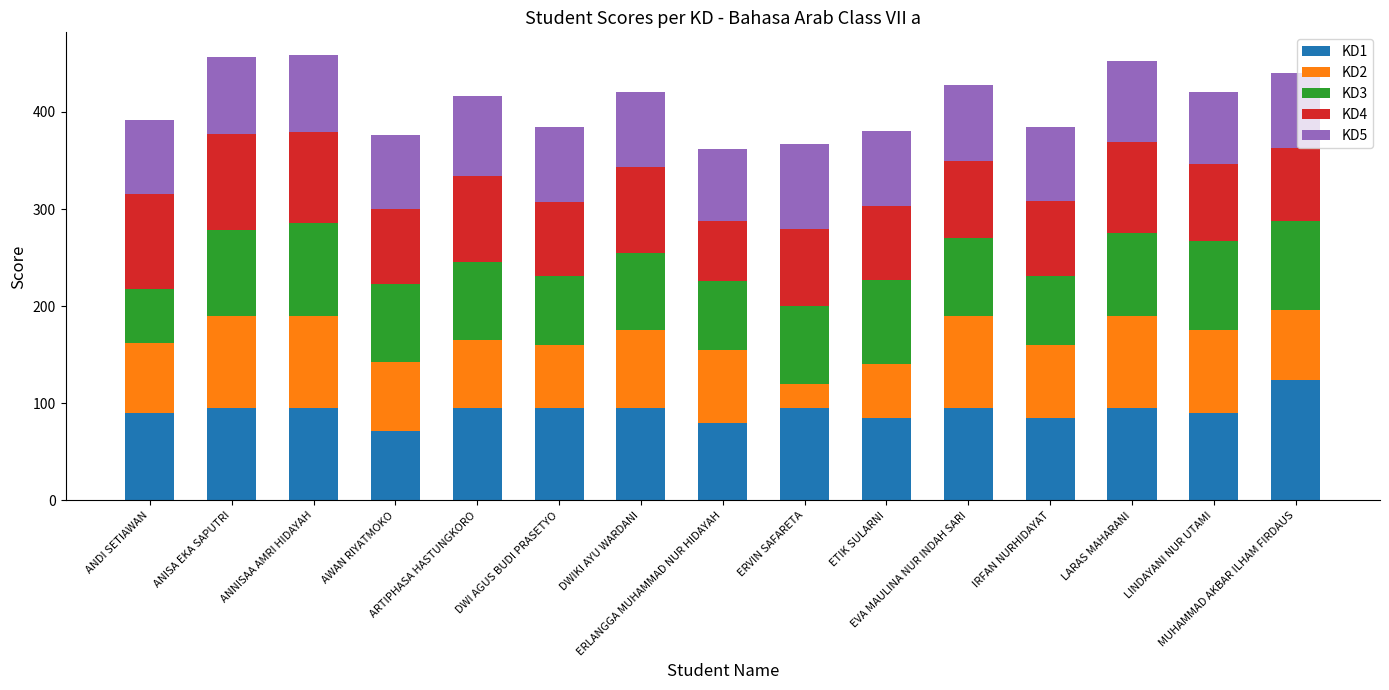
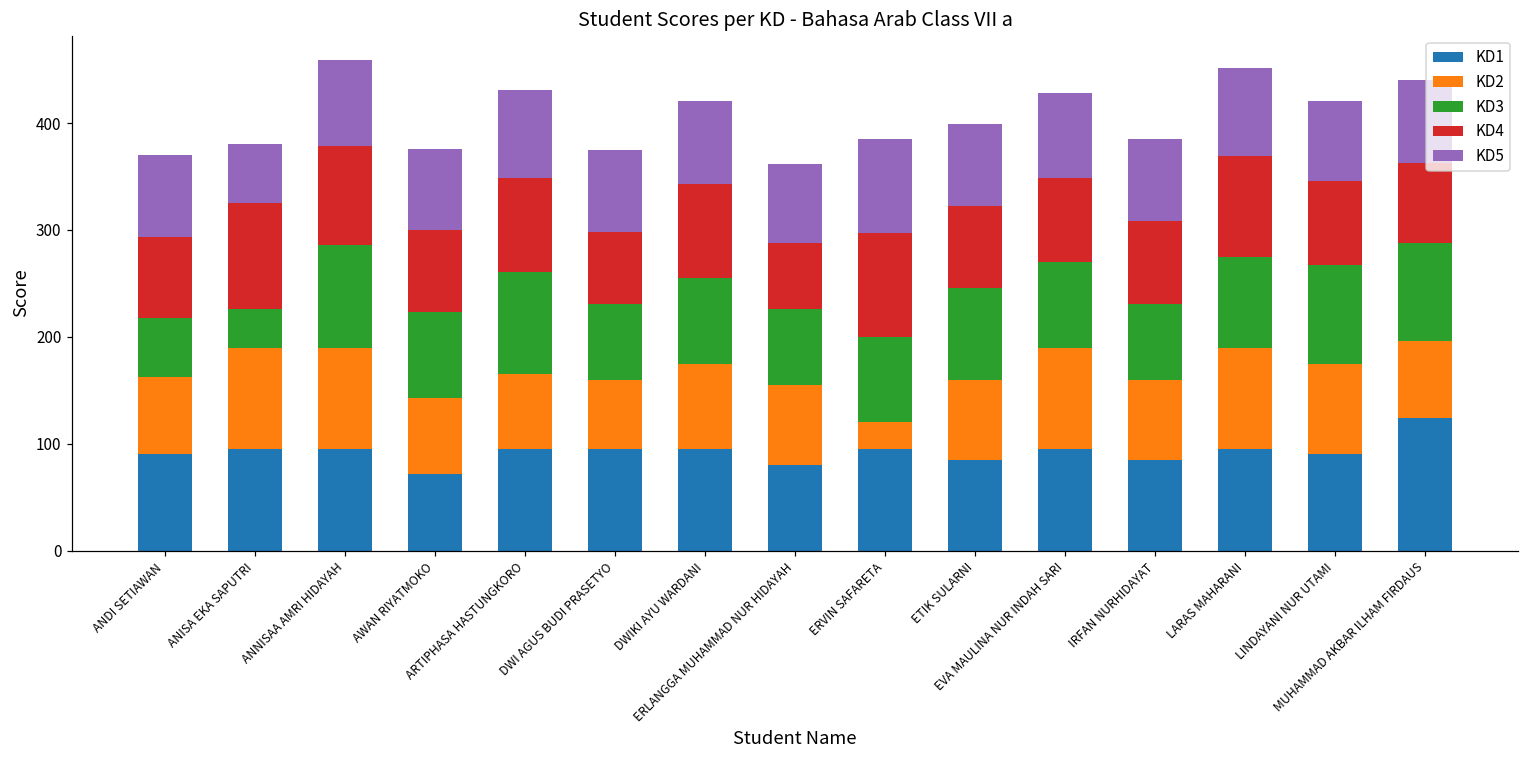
  {
    "KD1": {
      "ANDI SETIAWAN": 90,
      "ANISA EKA SAPUTRI": 100,
      "ANNISAA AMRI HIDAYAH": 100,
      "AWAN RIYATMOKO": 70,
      "ARTIPHASA HASTUNGKORO": 100,
      "DWI AGUS BUDI PRASETYO": 100,
      "DWIKI AYU WARDANI": 100,
      "ERLANGGA MUHAMMAD NUR HIDAYAH": 80,
      "ERVIN SAFARETA": 100,
      "ETIK SULARNI": 90,
      "EVA MAULINA NUR INDAH SARI": 100,
      "IRFAN NURHIDAYAT": 90,
      "LARAS MAHARANI": 100,
      "LINDAYANI NUR UTAMI": 90,
      "MUHAMMAD AKBAR ILHAM FIRDAUS": 120
    },
    "KD2": {
      "ANDI SETIAWAN": 70,
      "ANISA EKA SAPUTRI": 100,
      "ANNISAA AMRI HIDAYAH": 100,
      "AWAN RIYATMOKO": 70,
      "ARTIPHASA HASTUNGKORO": 70,
      "DWI AGUS BUDI PRASETYO": 70,
      "DWIKI AYU WARDANI": 80,
      "ERLANGGA MUHAMMAD NUR HIDAYAH": 80,
      "ERVIN SAFARETA": 30,
-     "ETIK SULARNI": 60,
+     "ETIK SULARNI": 80,
      "EVA MAULINA NUR INDAH SARI": 100,
      "IRFAN NURHIDAYAT": 80,
      "LARAS MAHARANI": 100,
      "LINDAYANI NUR UTAMI": 90,
      "MUHAMMAD AKBAR ILHAM FIRDAUS": 70
    },
    "KD3": {
      "ANDI SETIAWAN": 60,
-     "ANISA EKA SAPUTRI": 90,
+     "ANISA EKA SAPUTRI": 40,
      "ANNISAA AMRI HIDAYAH": 100,
      "AWAN RIYATMOKO": 80,
-     "ARTIPHASA HASTUNGKORO": 80,
+     "ARTIPHASA HASTUNGKORO": 100,
      "DWI AGUS BUDI PRASETYO": 70,
      "DWIKI AYU WARDANI": 80,
      "ERLANGGA MUHAMMAD NUR HIDAYAH": 70,
      "ERVIN SAFARETA": 80,
      "ETIK SULARNI": 90,
      "EVA MAULINA NUR INDAH SARI": 80,
      "IRFAN NURHIDAYAT": 70,
      "LARAS MAHARANI": 90,
      "LINDAYANI NUR UTAMI": 90,
      "MUHAMMAD AKBAR ILHAM FIRDAUS": 90
    },
    "KD4": {
-     "ANDI SETIAWAN": 100,
+     "ANDI SETIAWAN": 80,
      "ANISA EKA SAPUTRI": 100,
      "ANNISAA AMRI HIDAYAH": 90,
      "AWAN RIYATMOKO": 80,
      "ARTIPHASA HASTUNGKORO": 90,
-     "DWI AGUS BUDI PRASETYO": 80,
+     "DWI AGUS BUDI PRASETYO": 70,
      "DWIKI AYU WARDANI": 90,
      "ERLANGGA MUHAMMAD NUR HIDAYAH": 60,
-     "ERVIN SAFARETA": 80,
+     "ERVIN SAFARETA": 100,
      "ETIK SULARNI": 80,
      "EVA MAULINA NUR INDAH SARI": 80,
      "IRFAN NURHIDAYAT": 80,
      "LARAS MAHARANI": 90,
      "LINDAYANI NUR UTAMI": 80,
      "MUHAMMAD AKBAR ILHAM FIRDAUS": 80
    },
    "KD5": {
      "ANDI SETIAWAN": 80,
-     "ANISA EKA SAPUTRI": 80,
+     "ANISA EKA SAPUTRI": 60,
      "ANNISAA AMRI HIDAYAH": 80,
      "AWAN RIYATMOKO": 80,
      "ARTIPHASA HASTUNGKORO": 80,
      "DWI AGUS BUDI PRASETYO": 80,
      "DWIKI AYU WARDANI": 80,
      "ERLANGGA MUHAMMAD NUR HIDAYAH": 70,
      "ERVIN SAFARETA": 90,
      "ETIK SULARNI": 80,
      "EVA MAULINA NUR INDAH SARI": 80,
      "IRFAN NURHIDAYAT": 80,
      "LARAS MAHARANI": 80,
      "LINDAYANI NUR UTAMI": 80,
      "MUHAMMAD AKBAR ILHAM FIRDAUS": 80
    }
  }
